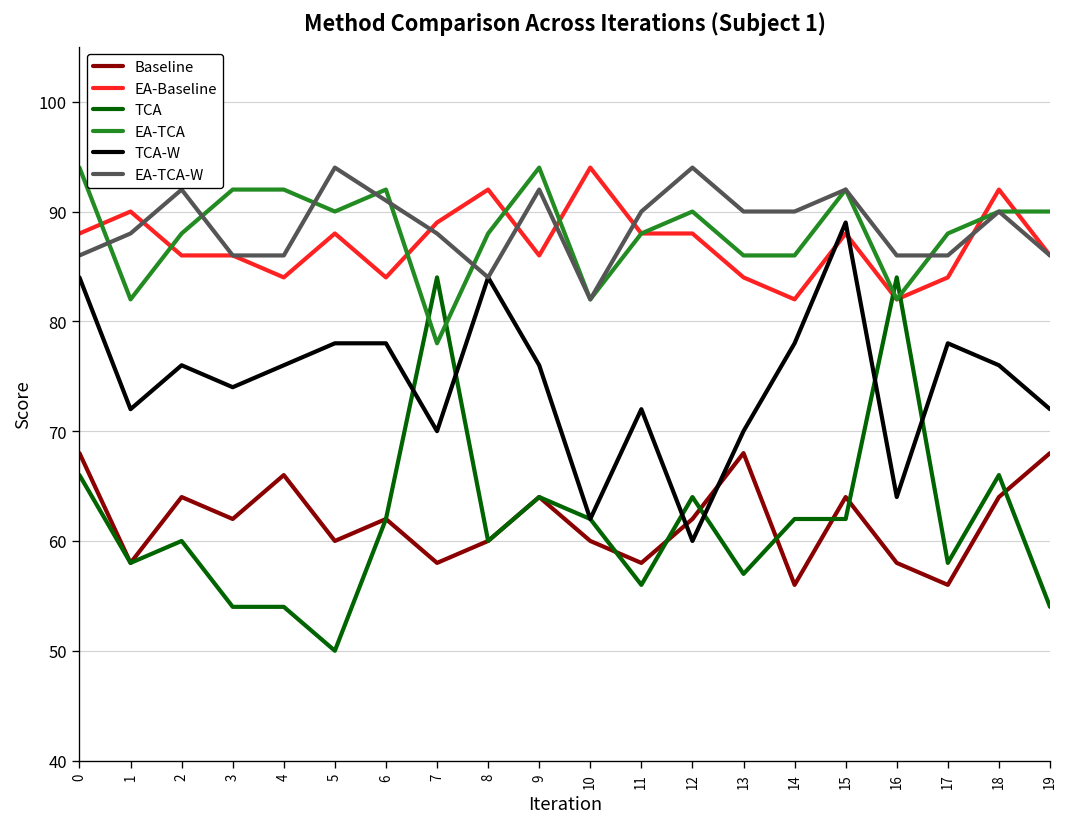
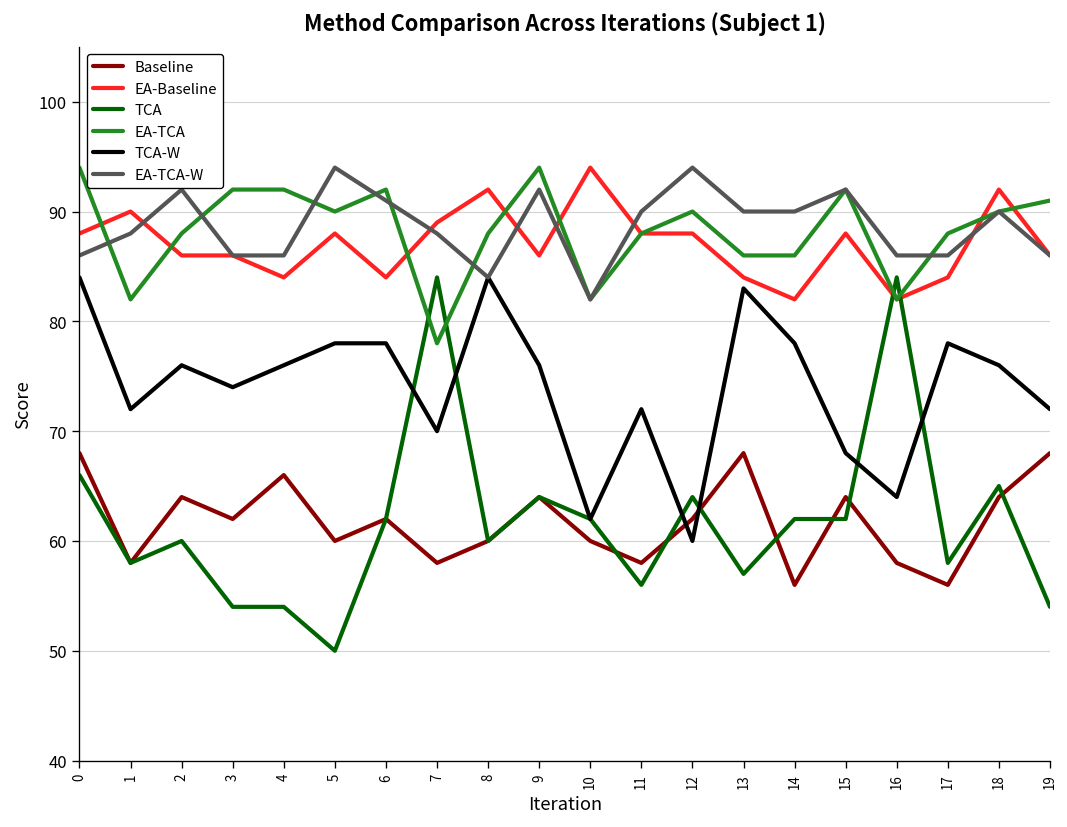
  {
    "Baseline": {
      "0": 68,
      "2": 64,
      "3": 62,
      "4": 66,
      "5": 60,
      "7": 58,
      "10": 60,
      "11": 58,
      "12": 62,
      "13": 68,
      "14": 56,
      "15": 64,
      "16": 58,
      "17": 56,
      "18": 64,
      "19": 68
    },
    "EA-Baseline": {
      "0": 88,
      "1": 90,
      "2": 86,
      "4": 84,
      "5": 88,
      "6": 84,
      "7": 89,
      "8": 92,
      "9": 86,
      "10": 94,
      "12": 88,
      "13": 84,
      "14": 82,
      "15": 88,
      "17": 84,
      "18": 92
    },
    "TCA": {
      "0": 66,
      "2": 60,
      "3": 54,
      "4": 54,
      "5": 50,
      "7": 84,
      "11": 56,
      "12": 64,
      "13": 57,
      "14": 62,
      "15": 62,
      "16": 84,
      "17": 58,
-     "18": 66,
+     "18": 65,
      "19": 54
    },
    "EA-TCA": {
      "0": 94,
      "1": 82,
      "2": 88,
      "3": 92,
      "4": 92,
      "5": 90,
      "6": 92,
      "7": 78,
      "8": 88,
      "9": 94,
      "12": 90,
      "13": 86,
      "14": 86,
      "17": 88,
-     "19": 90
+     "19": 91
    },
    "TCA-W": {
      "0": 84,
      "1": 72,
      "2": 76,
      "3": 74,
      "4": 76,
      "5": 78,
      "6": 78,
      "7": 70,
      "9": 76,
      "11": 72,
      "12": 60,
-     "13": 70,
+     "13": 83,
      "14": 78,
-     "15": 89,
+     "15": 68,
      "16": 64,
      "17": 78,
      "18": 76,
      "19": 72
    },
    "EA-TCA-W": {
      "0": 86,
      "1": 88,
      "4": 86,
      "5": 94,
      "6": 91,
      "7": 88,
      "9": 92,
      "11": 90,
      "12": 94,
      "13": 90,
      "14": 90,
      "16": 86,
      "17": 86
    }
  }
